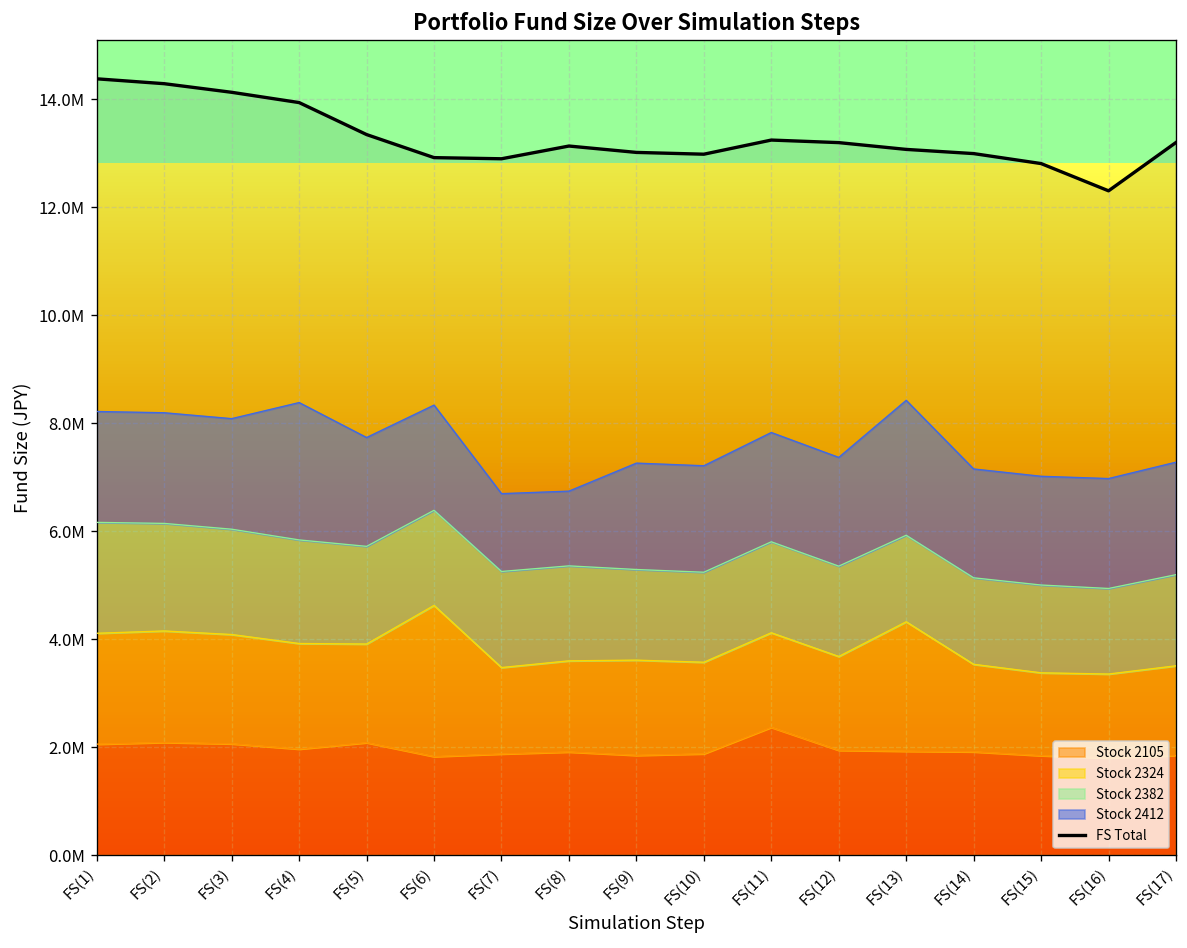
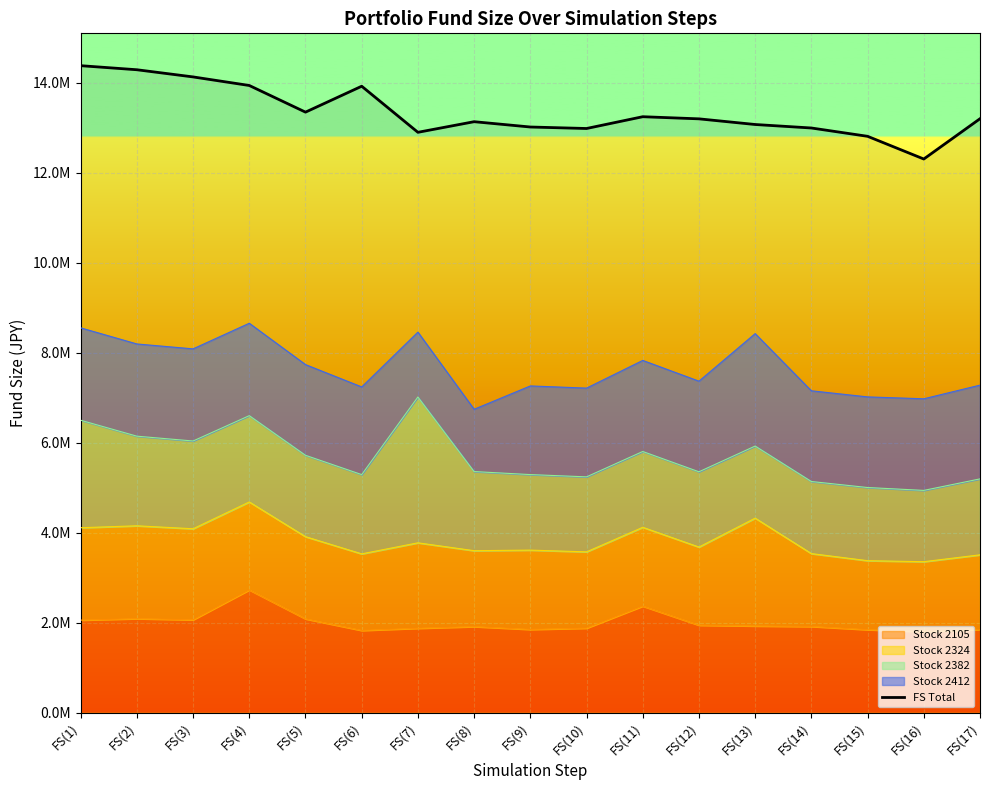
  {
    "Stock 2105": {
      "FS(1)": 2100000,
      "FS(2)": 2100000,
      "FS(3)": 2100000,
-     "FS(4)": 2000000,
+     "FS(4)": 2700000,
      "FS(5)": 2100000,
      "FS(6)": 1800000,
      "FS(7)": 1900000,
      "FS(8)": 1900000,
      "FS(9)": 1800000,
      "FS(10)": 1900000,
      "FS(11)": 2400000,
      "FS(12)": 1900000,
      "FS(13)": 1900000,
      "FS(14)": 1900000,
      "FS(15)": 1800000,
      "FS(17)": 1800000
    },
    "Stock 2324": {
      "FS(1)": 4100000,
      "FS(2)": 4200000,
      "FS(3)": 4100000,
      "FS(5)": 3900000,
-     "FS(6)": 2800000,
-     "FS(7)": 1600000,
+     "FS(6)": 1700000,
+     "FS(7)": 1900000,
      "FS(8)": 3600000,
      "FS(9)": 3600000,
      "FS(10)": 3600000,
      "FS(11)": 4100000,
      "FS(12)": 3700000,
      "FS(13)": 4300000,
      "FS(14)": 3500000,
      "FS(15)": 3400000,
      "FS(16)": 3400000,
      "FS(17)": 3500000
    },
    "Stock 2382": {
-     "FS(1)": 2100000,
+     "FS(1)": 2400000,
      "FS(2)": 6100000,
      "FS(3)": 6000000,
      "FS(5)": 5700000,
-     "FS(7)": 1800000,
+     "FS(7)": 3200000,
      "FS(8)": 5400000,
      "FS(9)": 5300000,
      "FS(10)": 5200000,
      "FS(11)": 5800000,
      "FS(12)": 5400000,
      "FS(13)": 5900000,
      "FS(14)": 5100000,
      "FS(15)": 5000000,
      "FS(16)": 4900000,
      "FS(17)": 5200000
    },
    "Stock 2412": {
      "FS(2)": 8200000,
      "FS(3)": 8100000,
-     "FS(4)": 2500000,
+     "FS(4)": 2100000,
      "FS(5)": 7700000,
      "FS(8)": 6700000,
      "FS(9)": 7300000,
      "FS(10)": 7200000,
      "FS(11)": 7800000,
      "FS(12)": 7400000,
      "FS(13)": 8400000,
      "FS(14)": 7200000,
      "FS(15)": 7000000,
      "FS(16)": 7000000,
      "FS(17)": 7300000
    },
    "FS Total": {
      "FS(1)": 14400000,
      "FS(2)": 14300000,
      "FS(3)": 14100000,
      "FS(4)": 13900000,
      "FS(5)": 13300000,
-     "FS(6)": 12900000,
+     "FS(6)": 13900000,
      "FS(7)": 12900000,
      "FS(8)": 13100000,
      "FS(9)": 13000000,
      "FS(10)": 13000000,
      "FS(11)": 13200000,
      "FS(12)": 13200000,
      "FS(13)": 13100000,
      "FS(14)": 13000000,
      "FS(15)": 12800000,
      "FS(16)": 12300000,
      "FS(17)": 13200000
    }
  }
